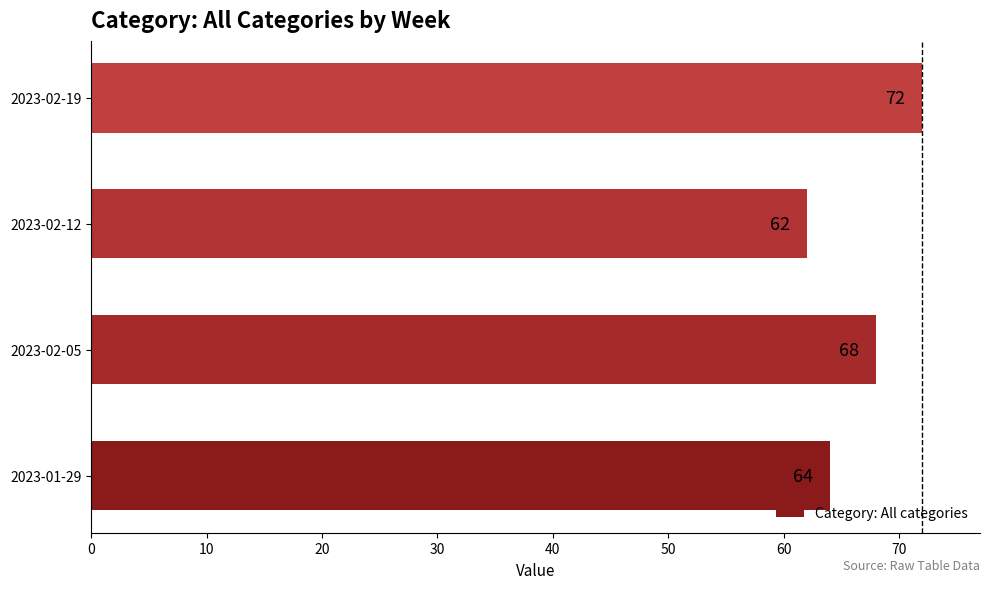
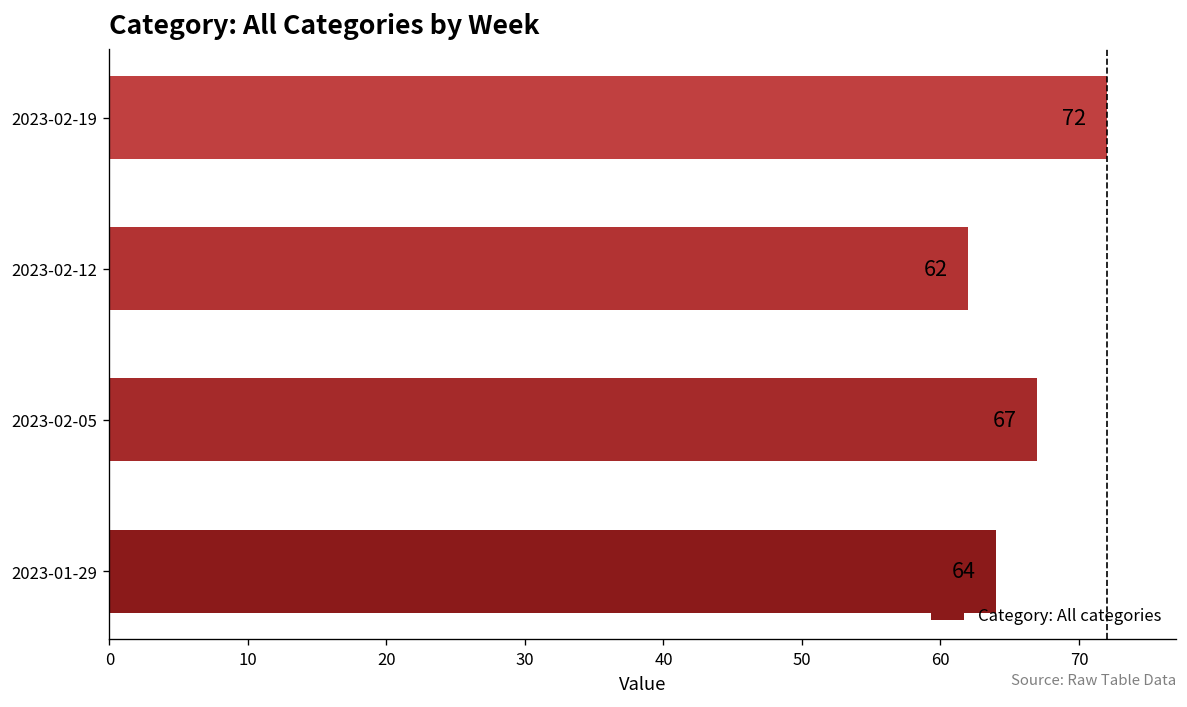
  {
    "2023-02-19": 72,
    "2023-02-12": 62,
-   "2023-02-05": 68,
+   "2023-02-05": 67,
    "2023-01-29": 64
  }
